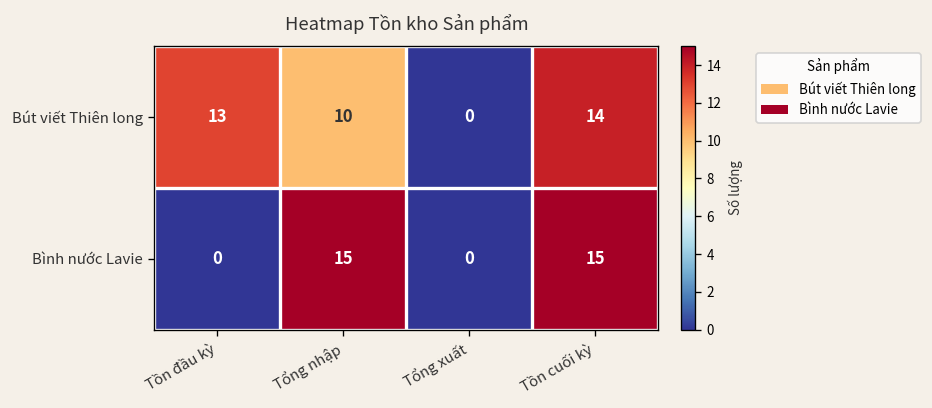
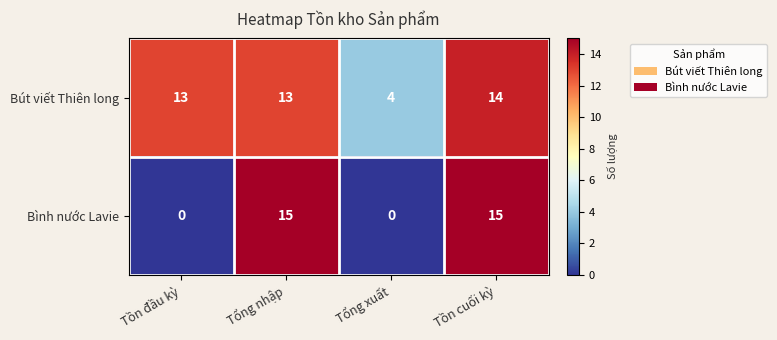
  {
    "Bút viết Thiên long": {
      "Tồn đầu kỳ": 13,
-     "Tổng nhập": 10,
-     "Tổng xuất": 0,
+     "Tổng nhập": 13,
+     "Tổng xuất": 4,
      "Tồn cuối kỳ": 14
    },
    "Bình nước Lavie": {
      "Tồn đầu kỳ": 0,
      "Tổng nhập": 15,
      "Tổng xuất": 0,
      "Tồn cuối kỳ": 15
    }
  }
